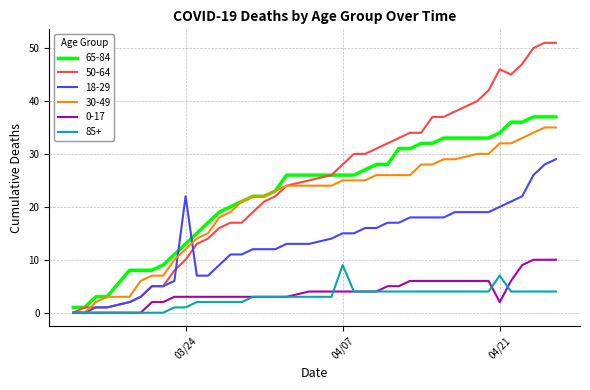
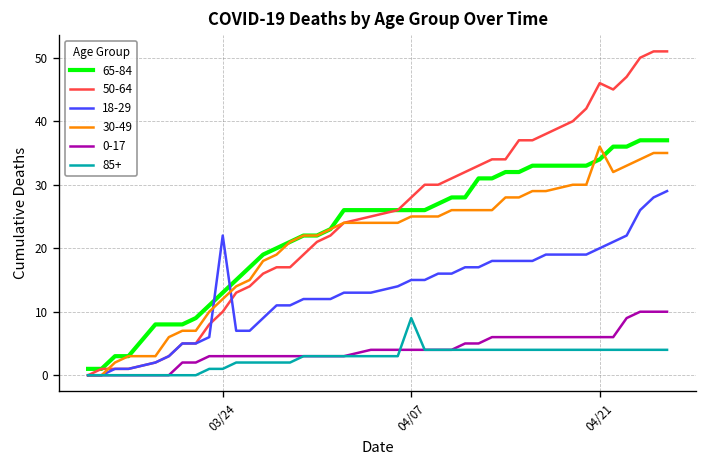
  {
    "65-84": {
      "03/24": 13,
      "04/07": 26,
      "04/21": 34
    },
    "50-64": {
      "03/24": 10,
      "04/07": 28,
      "04/21": 46
    },
    "18-29": {
      "03/24": 22,
      "04/07": 15,
      "04/21": 20
    },
    "30-49": {
      "03/24": 12,
      "04/07": 25,
-     "04/21": 32
+     "04/21": 36
    },
    "0-17": {
      "03/24": 3,
      "04/07": 4,
-     "04/21": 2
+     "04/21": 6
    },
    "85+": {
      "03/24": 1,
      "04/07": 9,
-     "04/21": 7
+     "04/21": 4
    }
  }
